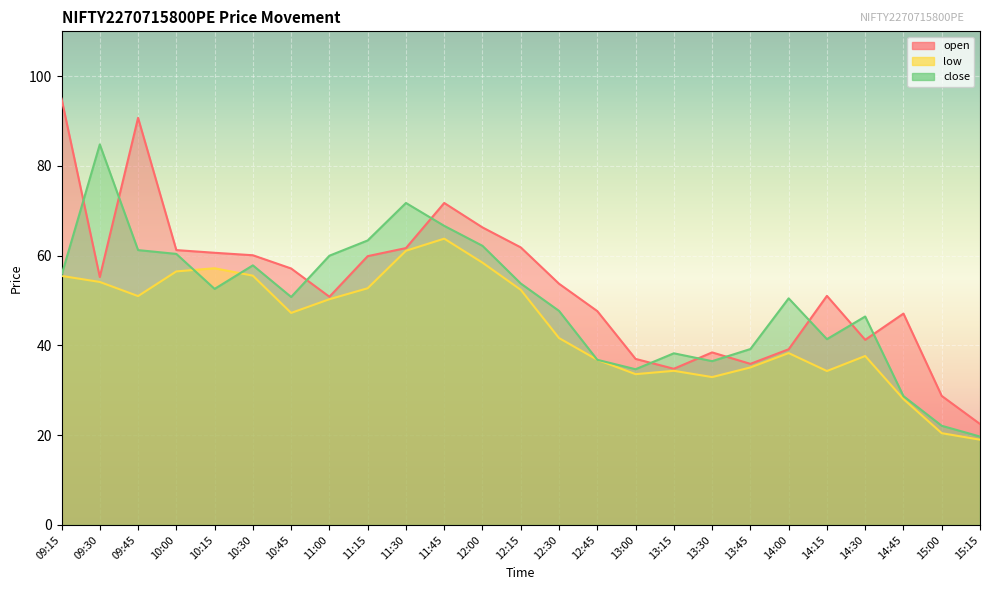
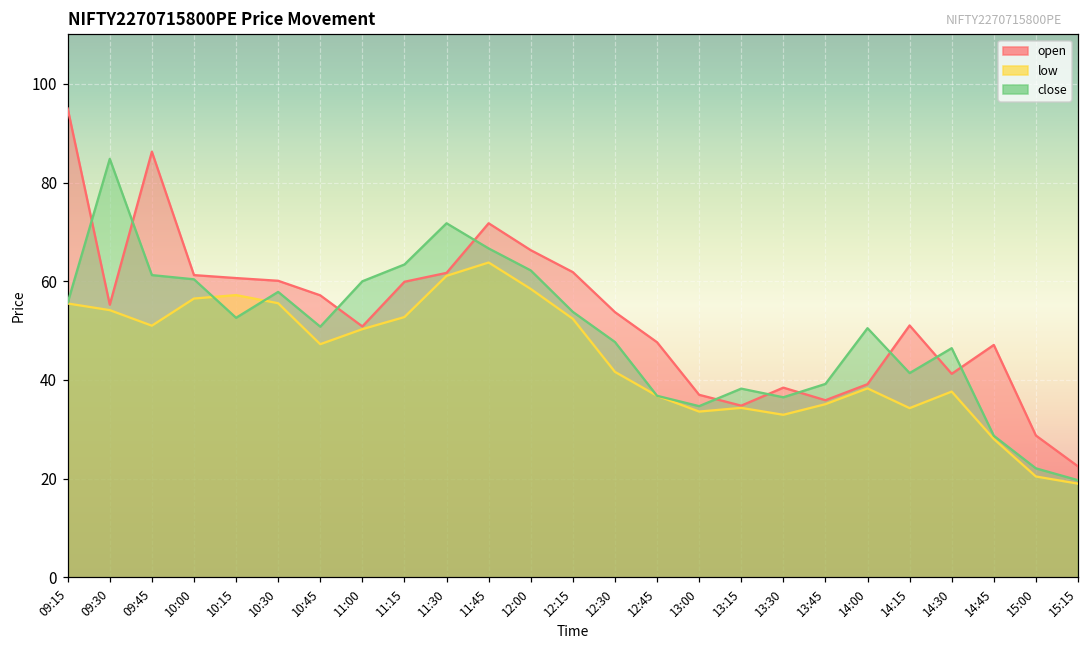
  {
    "open": {
      "09:15": 95,
      "09:30": 55,
-     "09:45": 91,
+     "09:45": 86,
      "10:00": 61,
      "10:15": 61,
      "10:30": 60,
      "10:45": 57,
      "11:15": 60,
      "11:30": 62,
      "11:45": 72,
      "12:00": 66,
      "12:15": 62,
      "12:30": 54,
      "12:45": 48,
      "13:00": 37,
      "13:30": 38,
      "13:45": 36,
      "14:00": 39,
      "14:15": 51,
      "14:30": 41,
      "14:45": 47,
      "15:00": 29,
      "15:15": 23
    },
    "low": {
      "09:30": 54,
      "09:45": 51,
      "10:00": 57,
      "10:15": 57,
      "10:30": 56,
      "10:45": 47,
      "11:15": 53,
      "11:30": 61,
      "11:45": 64,
      "12:00": 58,
      "12:15": 52,
      "12:30": 42,
      "13:00": 34,
      "13:30": 33,
      "13:45": 35,
      "14:00": 38,
      "14:15": 34,
      "14:30": 38,
      "14:45": 28,
      "15:00": 20,
      "15:15": 19
    },
    "close": {
      "09:30": 85,
      "09:45": 61,
      "10:00": 60,
      "10:15": 53,
      "10:30": 58,
      "10:45": 51,
      "11:00": 60,
      "11:15": 63,
      "11:30": 72,
      "11:45": 67,
      "12:00": 62,
      "12:15": 54,
      "12:30": 48,
      "13:00": 35,
      "13:15": 38,
      "13:30": 37,
      "13:45": 39,
      "14:00": 51,
      "14:15": 41,
      "14:30": 46,
      "14:45": 29,
      "15:00": 22,
      "15:15": 20
    }
  }
